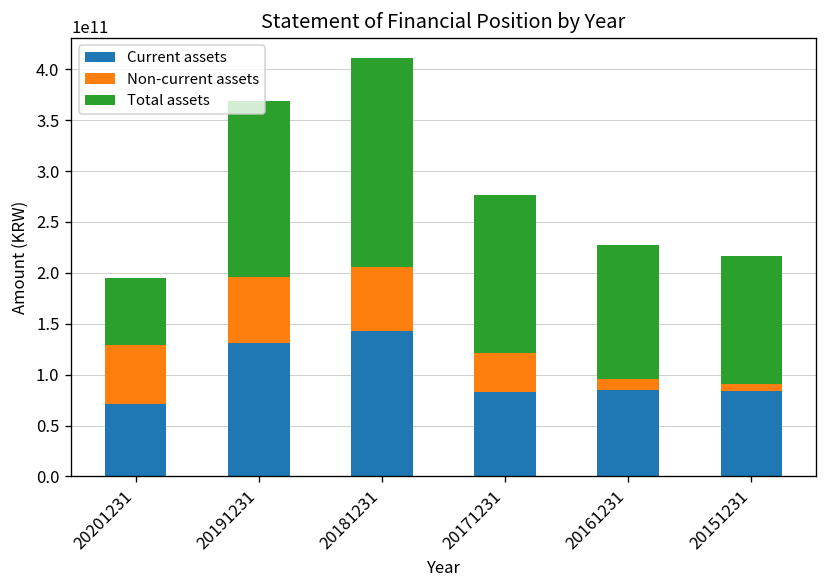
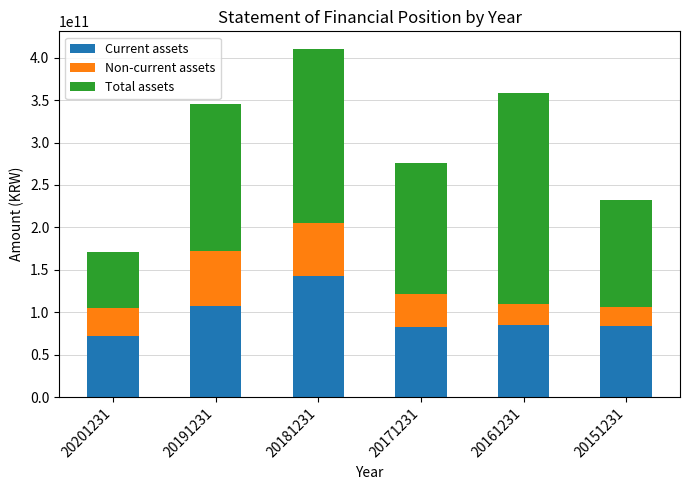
  {
    "Current assets": {
      "20201231": 70000000000,
-     "20191231": 130000000000,
+     "20191231": 110000000000,
      "20181231": 140000000000,
      "20171231": 80000000000,
      "20161231": 90000000000,
      "20151231": 80000000000
    },
    "Non-current assets": {
-     "20201231": 60000000000,
+     "20201231": 30000000000,
      "20191231": 70000000000,
      "20181231": 60000000000,
      "20171231": 40000000000,
-     "20161231": 10000000000,
-     "20151231": 10000000000
+     "20161231": 20000000000,
+     "20151231": 20000000000
    },
    "Total assets": {
      "20201231": 70000000000,
      "20181231": 210000000000,
      "20171231": 150000000000,
-     "20161231": 130000000000,
+     "20161231": 250000000000,
      "20151231": 130000000000
    }
  }
